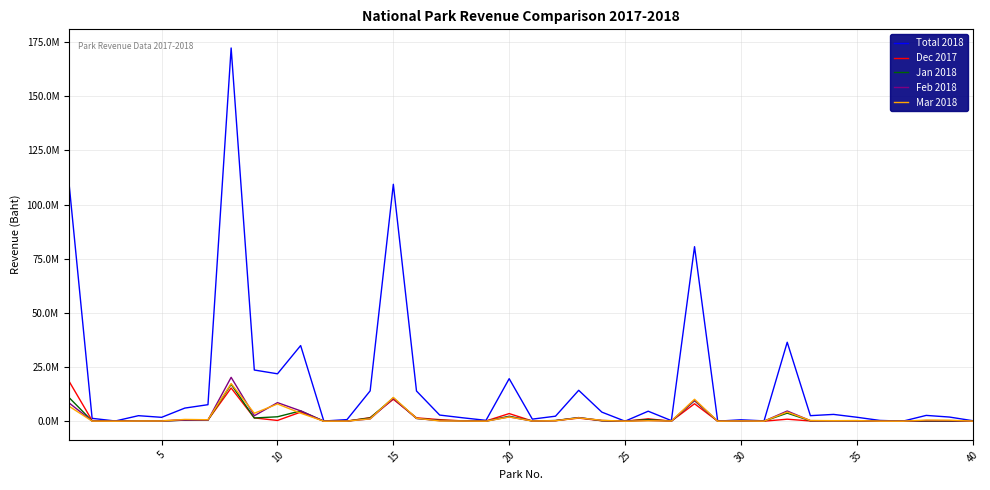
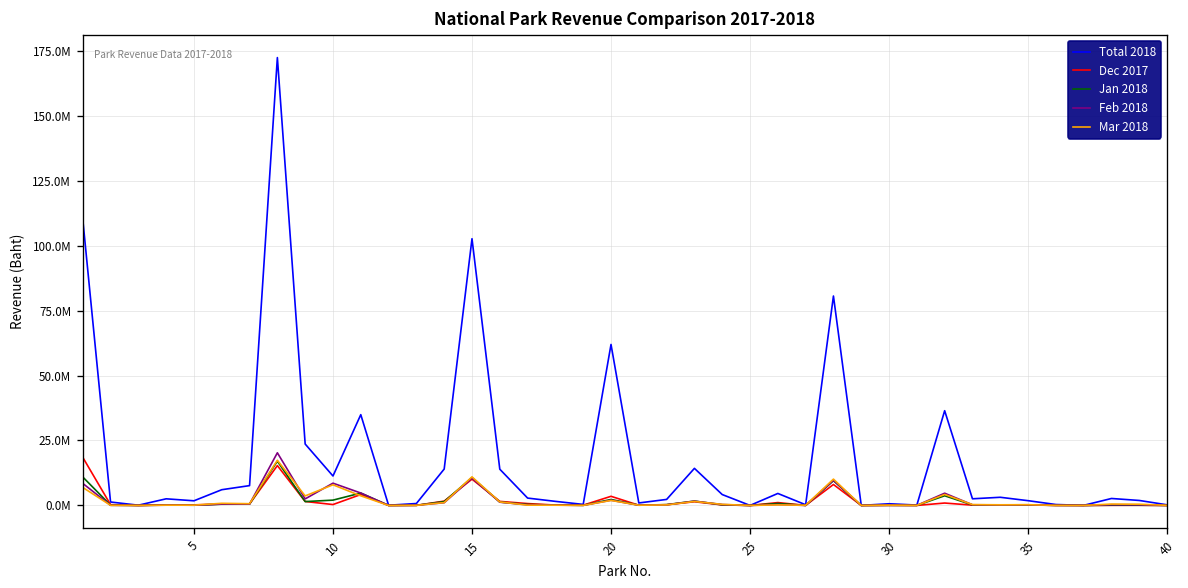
  {
    "Total 2018": {
      "5": 2000000,
-     "10": 22000000,
-     "15": 109000000,
-     "20": 20000000,
+     "10": 11000000,
+     "15": 103000000,
+     "20": 62000000,
      "35": 2000000
    },
    "Dec 2017": {
      "10": 0,
      "20": 4000000
    },
    "Jan 2018": {
      "10": 2000000
    }
  }
